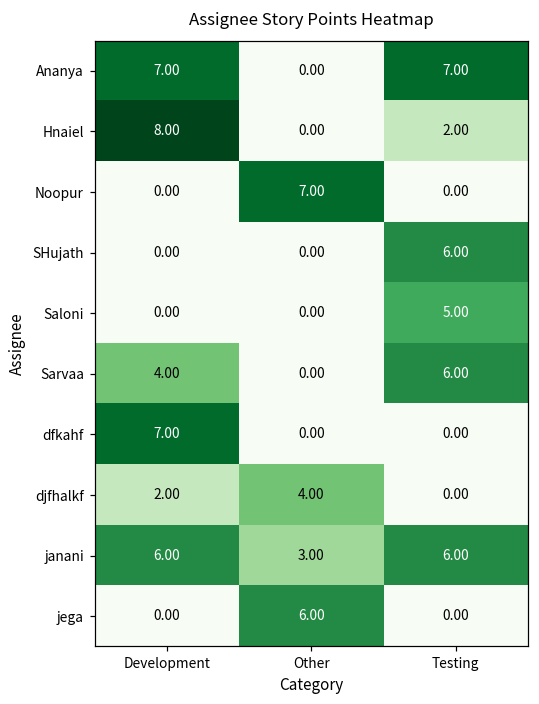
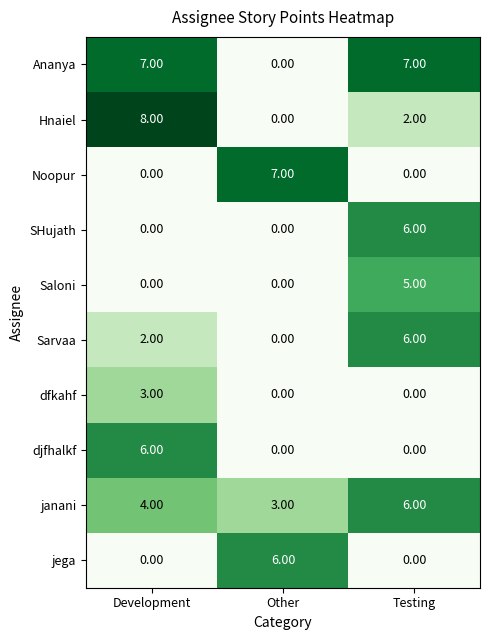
  {
    "Ananya": {
      "Development": 7.00,
      "Other": 0.00,
      "Testing": 7.00
    },
    "Hnaiel": {
      "Development": 8.00,
      "Other": 0.00,
      "Testing": 2.00
    },
    "Noopur": {
      "Development": 0.00,
      "Other": 7.00,
      "Testing": 0.00
    },
    "SHujath": {
      "Development": 0.00,
      "Other": 0.00,
      "Testing": 6.00
    },
    "Saloni": {
      "Development": 0.00,
      "Other": 0.00,
      "Testing": 5.00
    },
    "Sarvaa": {
-     "Development": 4.00,
+     "Development": 2.00,
      "Other": 0.00,
      "Testing": 6.00
    },
    "dfkahf": {
-     "Development": 7.00,
+     "Development": 3.00,
      "Other": 0.00,
      "Testing": 0.00
    },
    "djfhalkf": {
-     "Development": 2.00,
-     "Other": 4.00,
+     "Development": 6.00,
+     "Other": 0.00,
      "Testing": 0.00
    },
    "janani": {
-     "Development": 6.00,
+     "Development": 4.00,
      "Other": 3.00,
      "Testing": 6.00
    },
    "jega": {
      "Development": 0.00,
      "Other": 6.00,
      "Testing": 0.00
    }
  }
